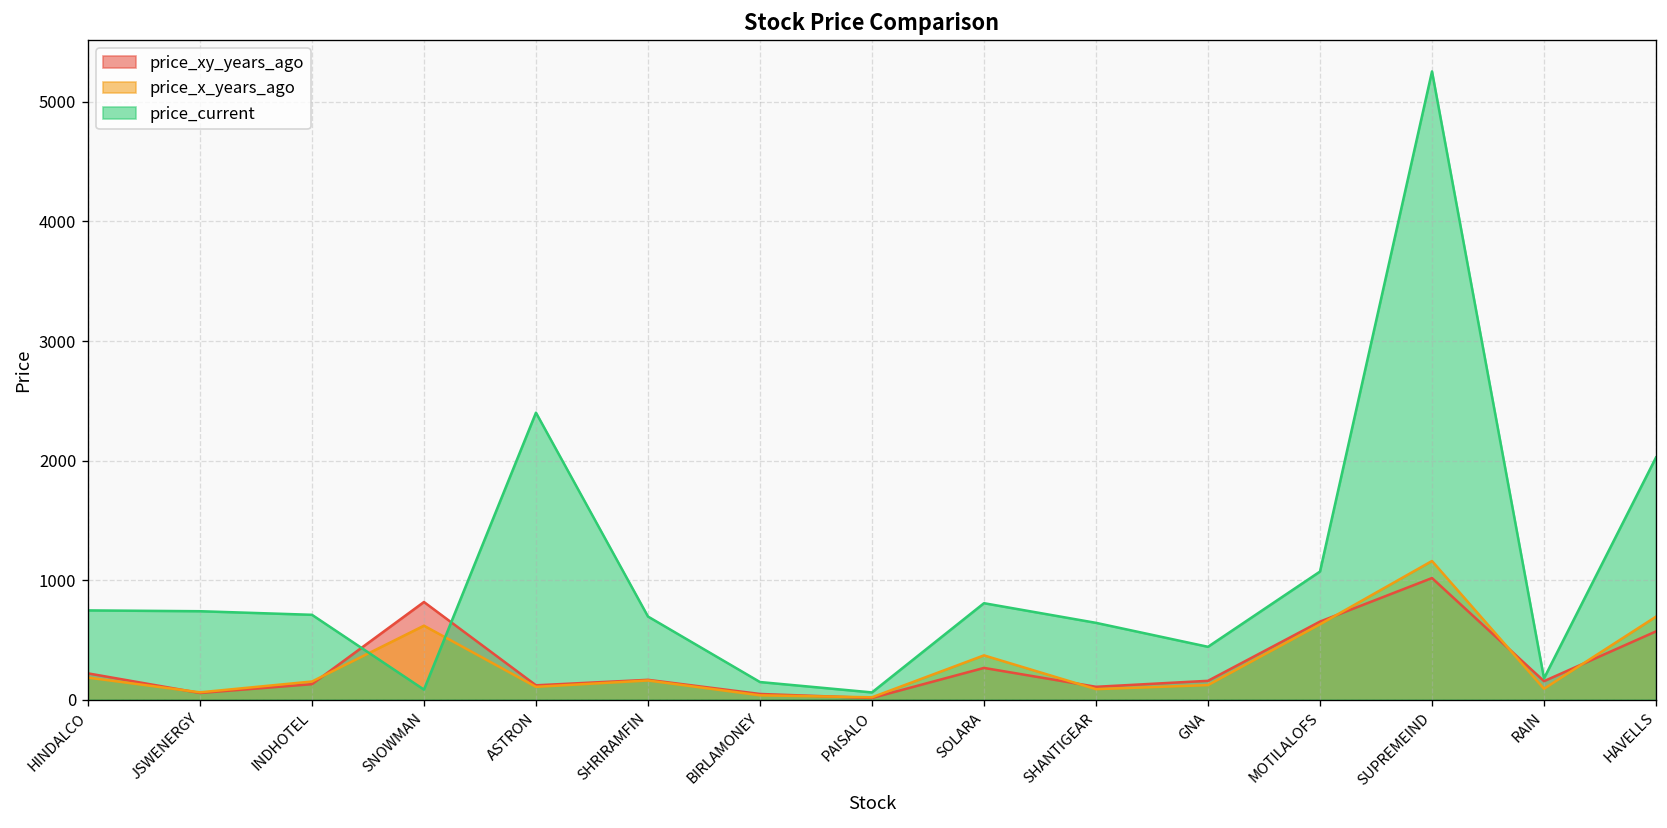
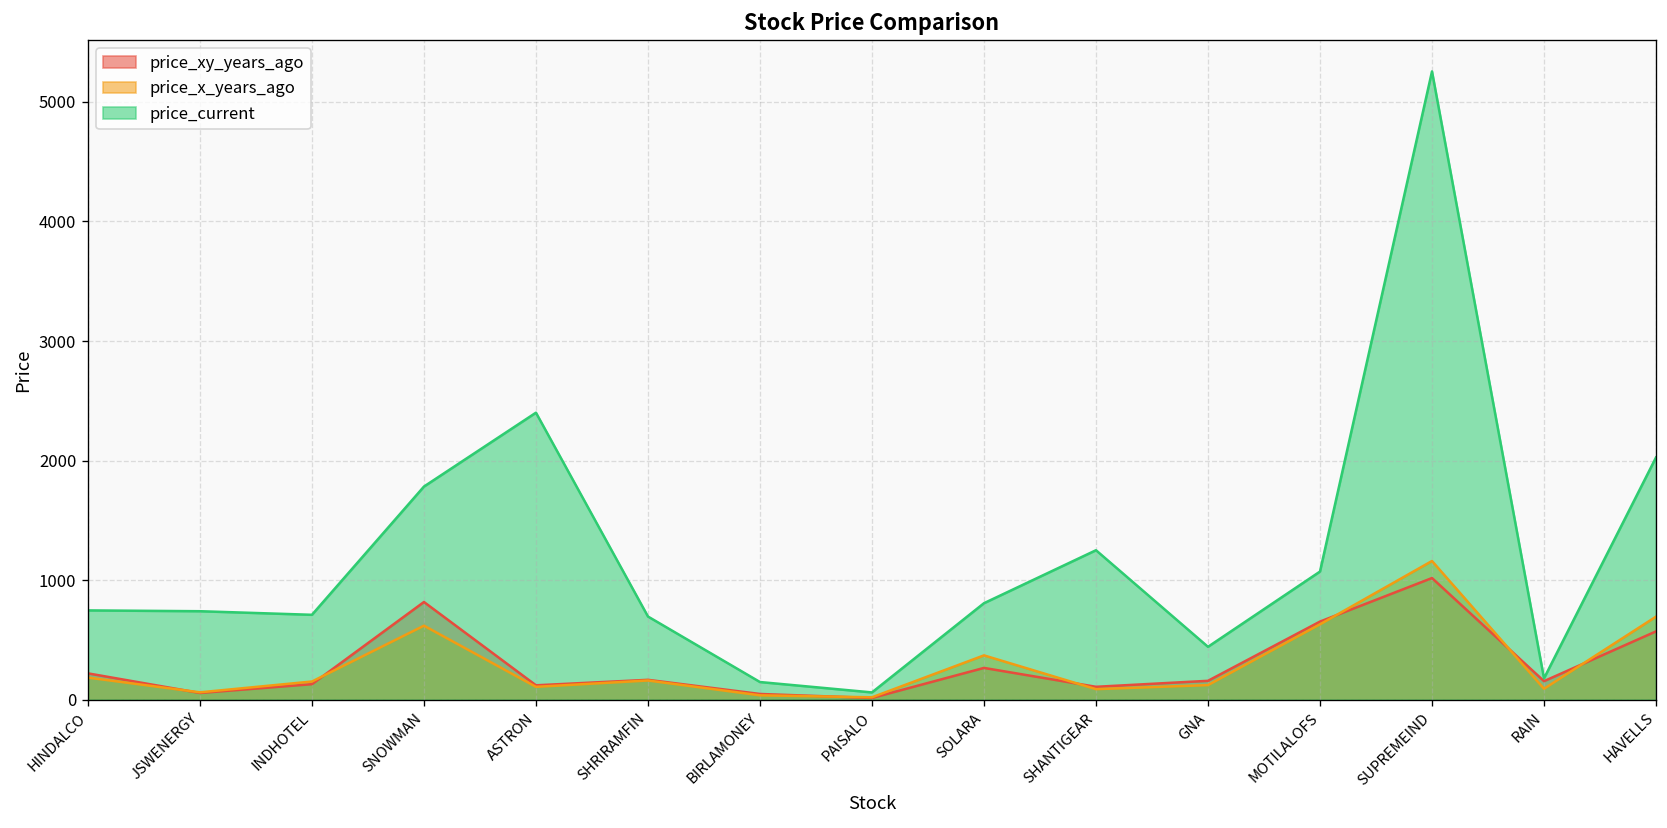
  {
    "price_xy_years_ago": {
      "HINDALCO": 200,
      "SNOWMAN": 800,
      "SOLARA": 300,
      "GNA": 200,
      "SUPREMEIND": 1000,
      "HAVELLS": 600
    },
    "price_x_years_ago": {
      "HINDALCO": 200,
      "SNOWMAN": 600,
      "SOLARA": 400,
      "GNA": 100,
      "SUPREMEIND": 1200,
      "RAIN": 100,
      "HAVELLS": 700
    },
    "price_current": {
      "HINDALCO": 700,
      "JSWENERGY": 700,
      "INDHOTEL": 700,
-     "SNOWMAN": 100,
+     "SNOWMAN": 1800,
      "ASTRON": 2400,
      "SHRIRAMFIN": 700,
      "BIRLAMONEY": 100,
      "PAISALO": 100,
      "SOLARA": 800,
-     "SHANTIGEAR": 600,
+     "SHANTIGEAR": 1300,
      "GNA": 400,
      "MOTILALOFS": 1100,
      "SUPREMEIND": 5300,
      "HAVELLS": 2000
    }
  }
